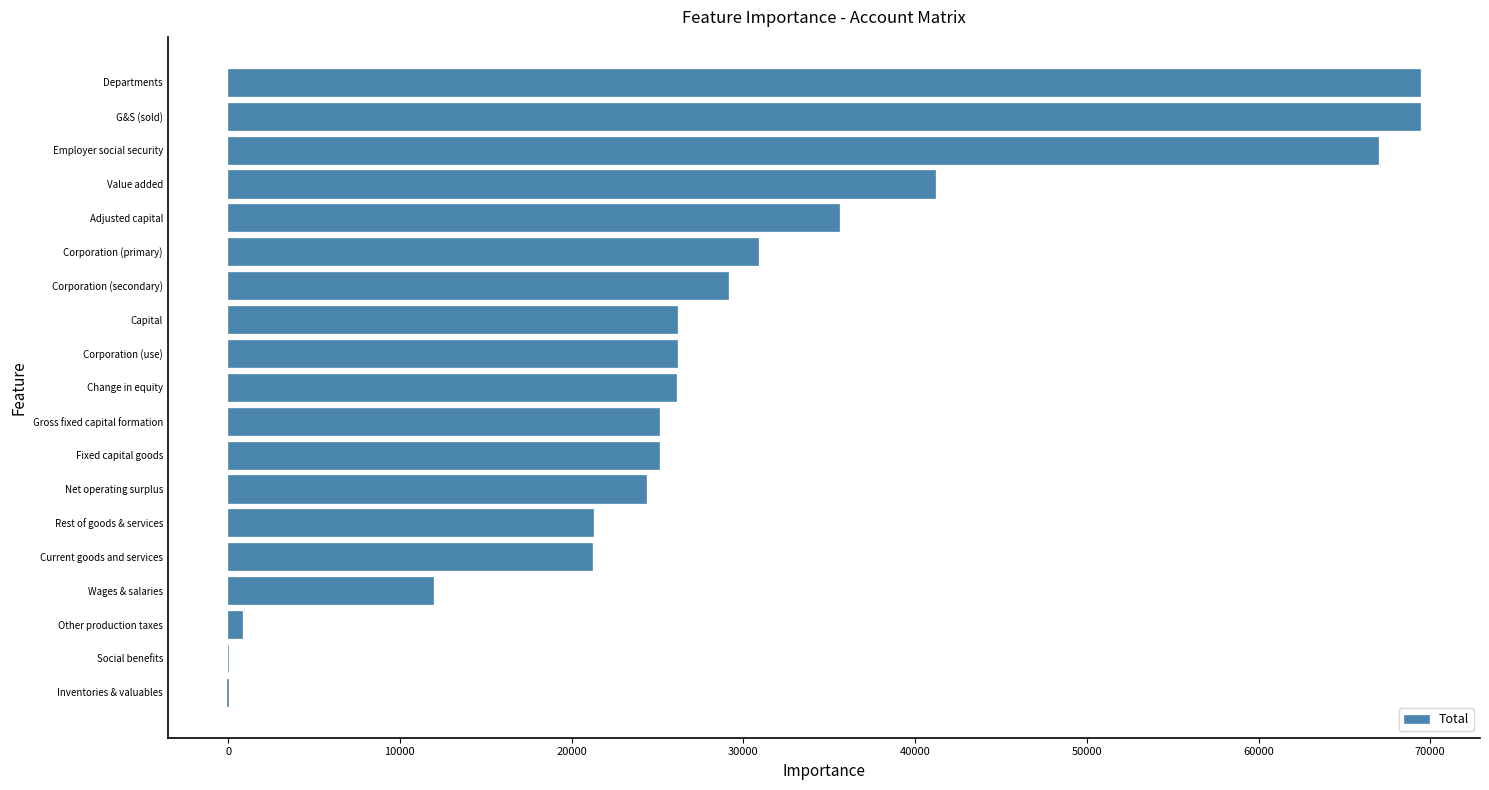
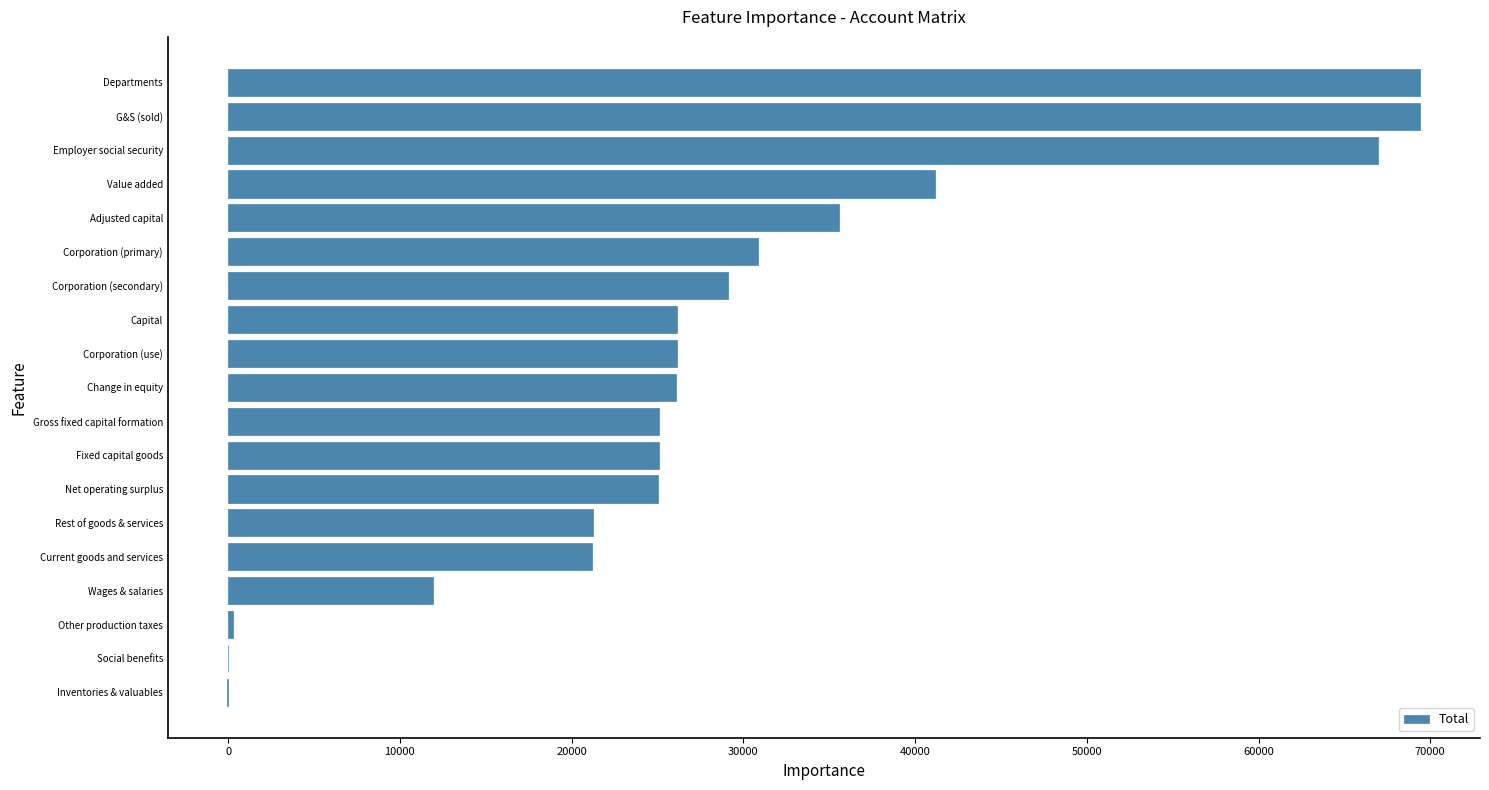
  {
    "Departments": 69400,
    "G&S (sold)": 69400,
    "Employer social security": 67000,
    "Value added": 41200,
    "Adjusted capital": 35600,
    "Corporation (primary)": 30900,
    "Corporation (secondary)": 29100,
    "Capital": 26100,
    "Corporation (use)": 26100,
    "Change in equity": 26100,
    "Gross fixed capital formation": 25100,
    "Fixed capital goods": 25100,
-   "Net operating surplus": 24300,
+   "Net operating surplus": 25000,
    "Rest of goods & services": 21300,
    "Current goods and services": 21200,
    "Wages & salaries": 11900,
-   "Other production taxes": 800,
+   "Other production taxes": 300,
    "Social benefits": 0
  }
